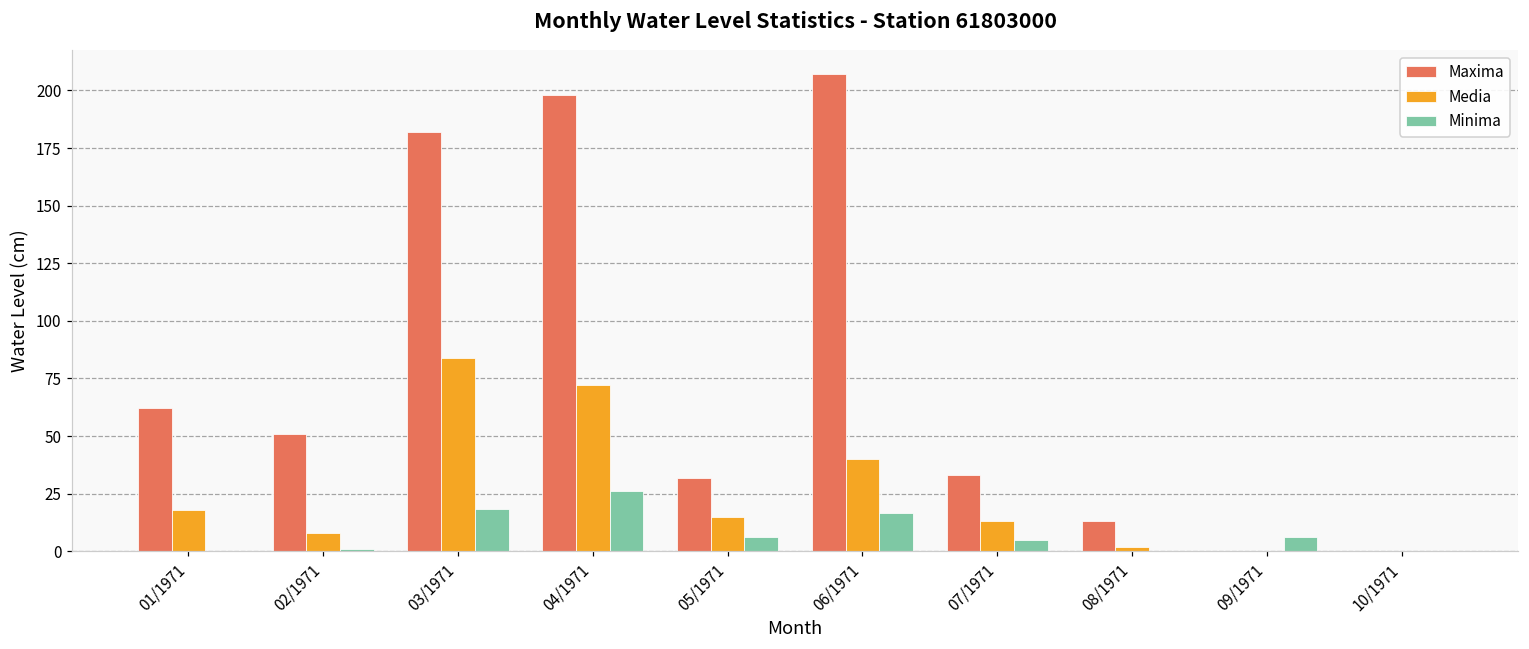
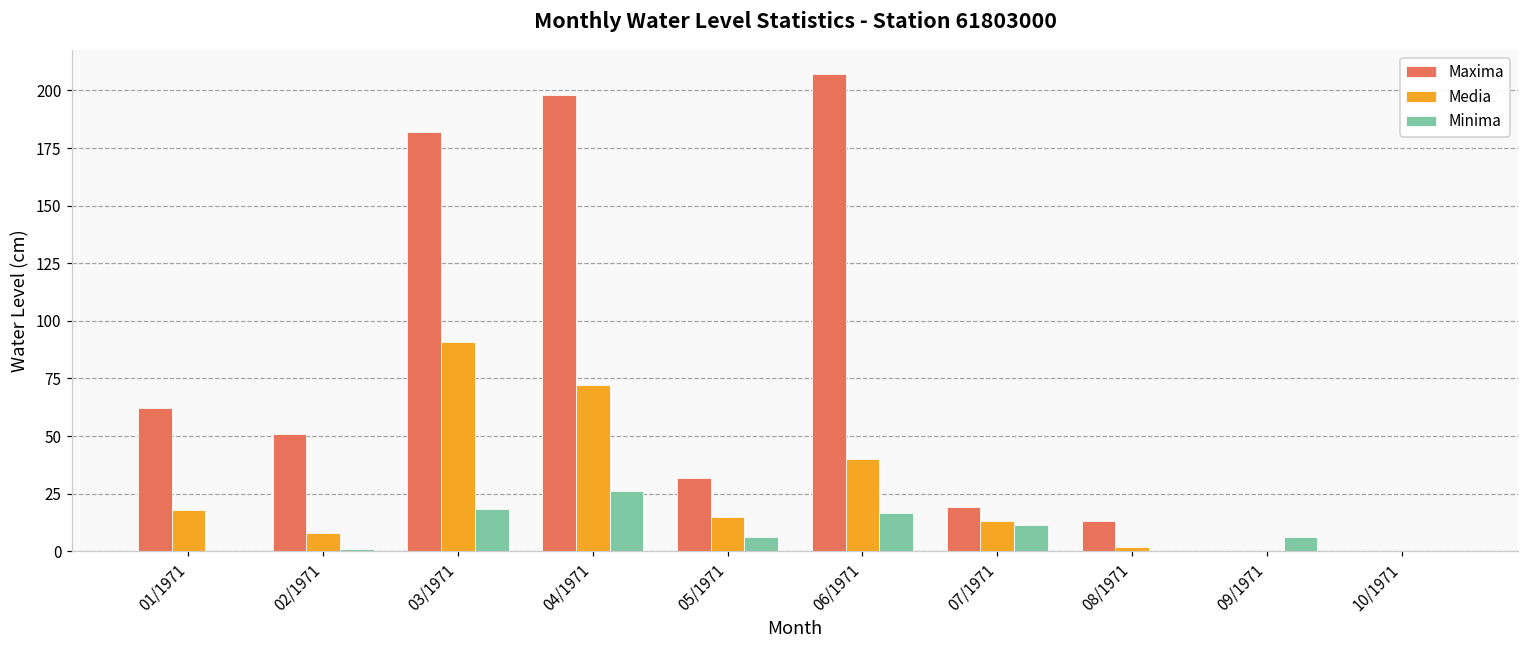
  {
    "Maxima": {
      "01/1971": 62,
      "02/1971": 51,
      "03/1971": 182,
      "04/1971": 198,
      "05/1971": 32,
      "06/1971": 207,
-     "07/1971": 33,
+     "07/1971": 19,
      "08/1971": 13,
      "09/1971": 0,
      "10/1971": 0
    },
    "Media": {
      "01/1971": 18,
      "02/1971": 8,
-     "03/1971": 84,
+     "03/1971": 91,
      "04/1971": 72,
      "05/1971": 15,
      "06/1971": 40,
      "07/1971": 13,
      "08/1971": 2,
      "09/1971": 0,
      "10/1971": 0
    },
    "Minima": {
      "01/1971": 0,
      "03/1971": 18,
      "04/1971": 26,
      "05/1971": 6,
      "06/1971": 17,
-     "07/1971": 5,
+     "07/1971": 12,
      "08/1971": 0,
      "09/1971": 6,
      "10/1971": 0
    }
  }
